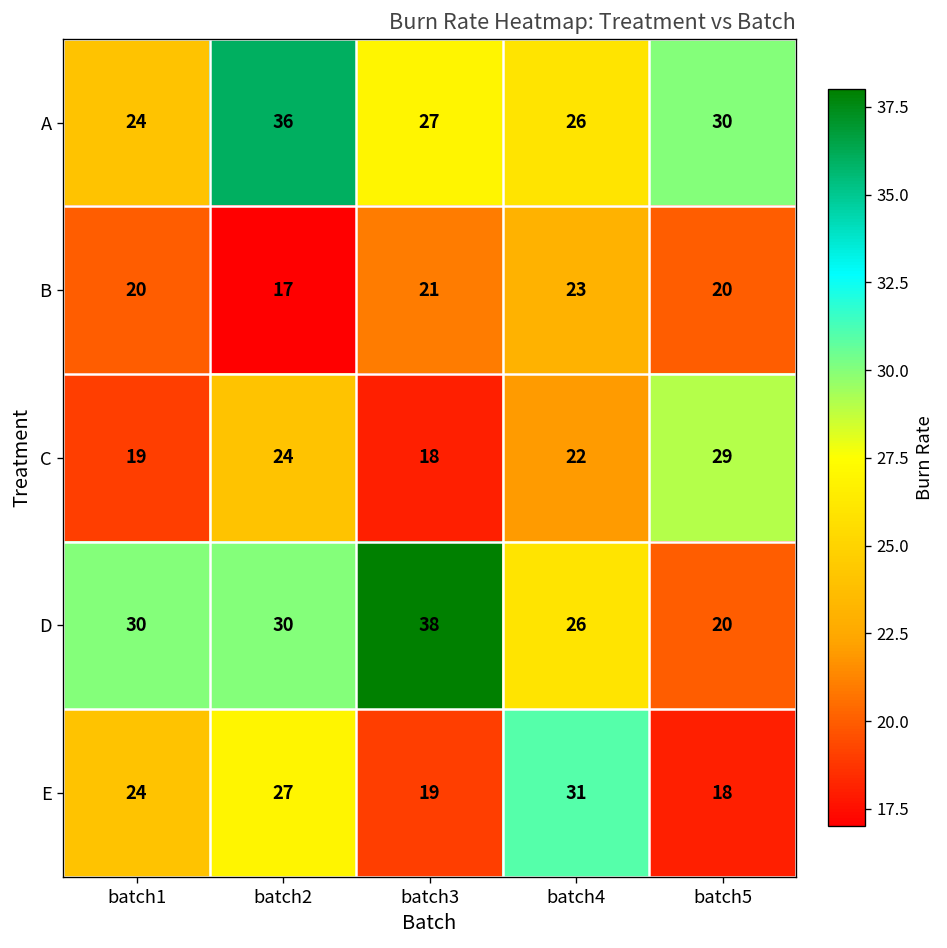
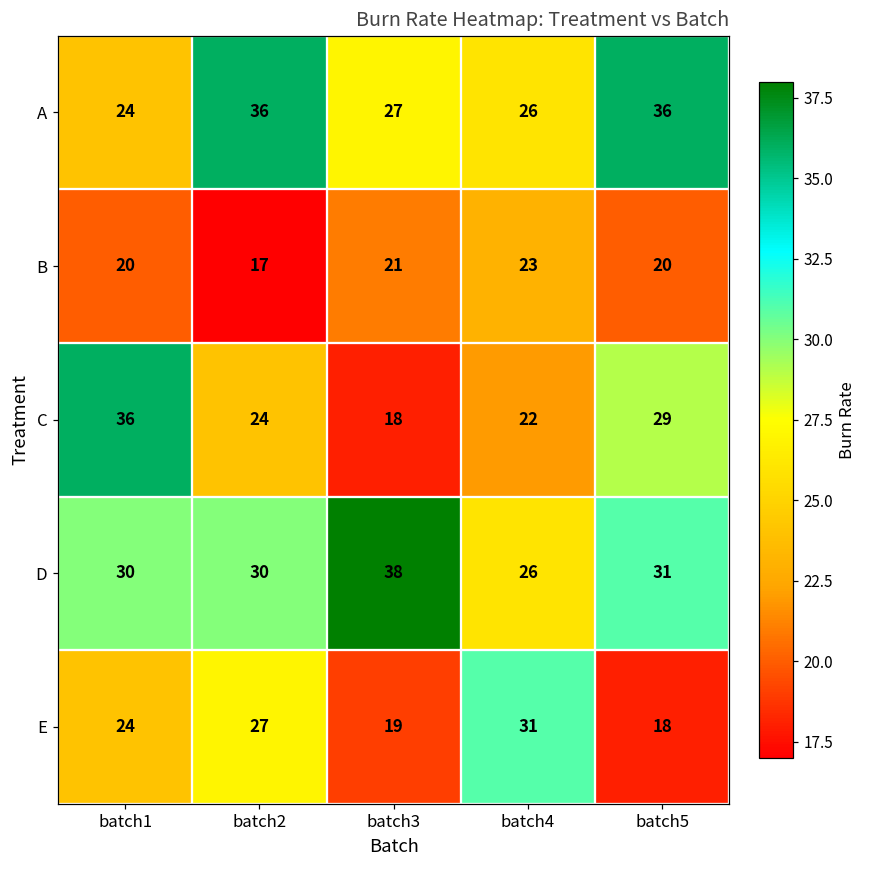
  {
    "A": {
      "batch1": 24,
      "batch2": 36,
      "batch3": 27,
      "batch4": 26,
-     "batch5": 30
+     "batch5": 36
    },
    "B": {
      "batch1": 20,
      "batch2": 17,
      "batch3": 21,
      "batch4": 23,
      "batch5": 20
    },
    "C": {
-     "batch1": 19,
+     "batch1": 36,
      "batch2": 24,
      "batch3": 18,
      "batch4": 22,
      "batch5": 29
    },
    "D": {
      "batch1": 30,
      "batch2": 30,
      "batch3": 38,
      "batch4": 26,
-     "batch5": 20
+     "batch5": 31
    },
    "E": {
      "batch1": 24,
      "batch2": 27,
      "batch3": 19,
      "batch4": 31,
      "batch5": 18
    }
  }
